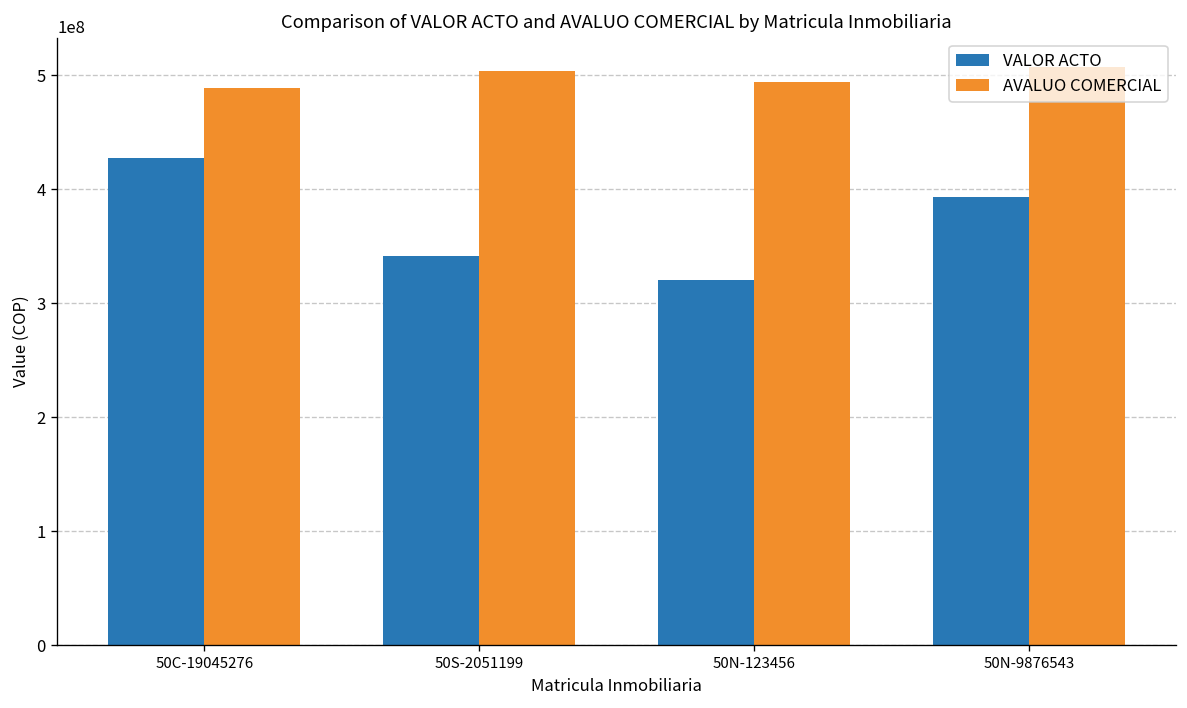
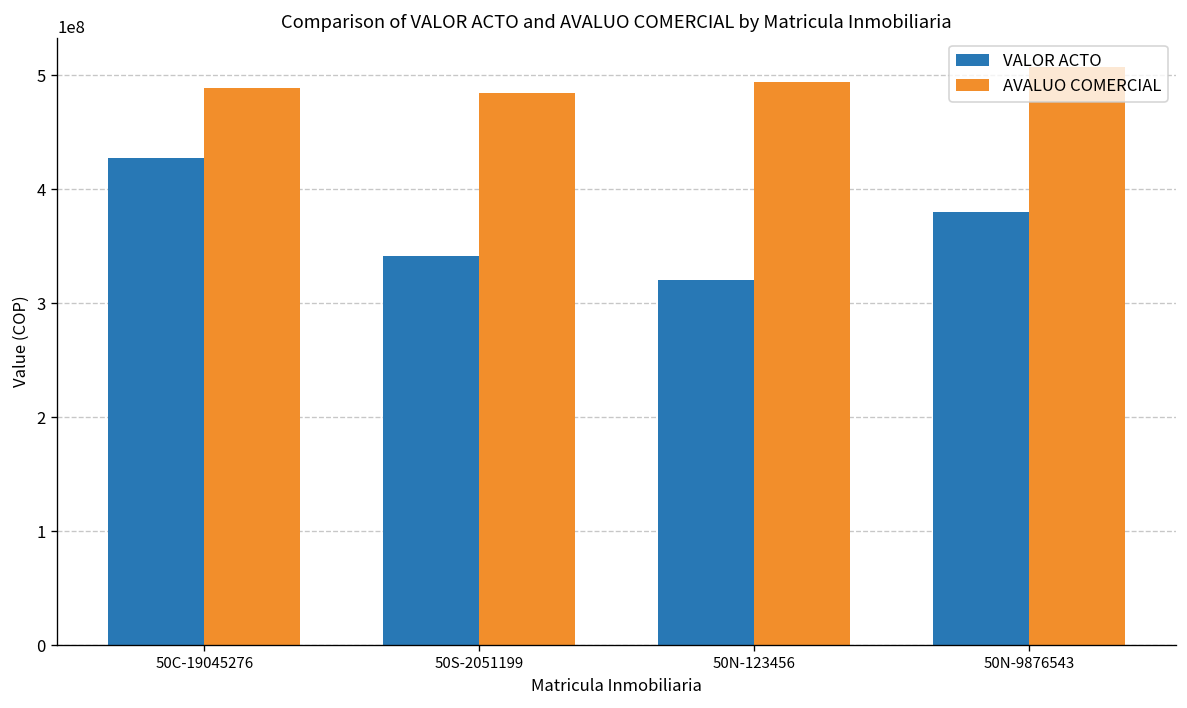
  {
    "VALOR ACTO": {
      "50C-19045276": 430000000,
      "50S-2051199": 340000000,
      "50N-123456": 320000000,
-     "50N-9876543": 390000000
+     "50N-9876543": 380000000
    },
    "AVALUO COMERCIAL": {
      "50C-19045276": 490000000,
-     "50S-2051199": 500000000,
+     "50S-2051199": 480000000,
      "50N-123456": 490000000
    }
  }
